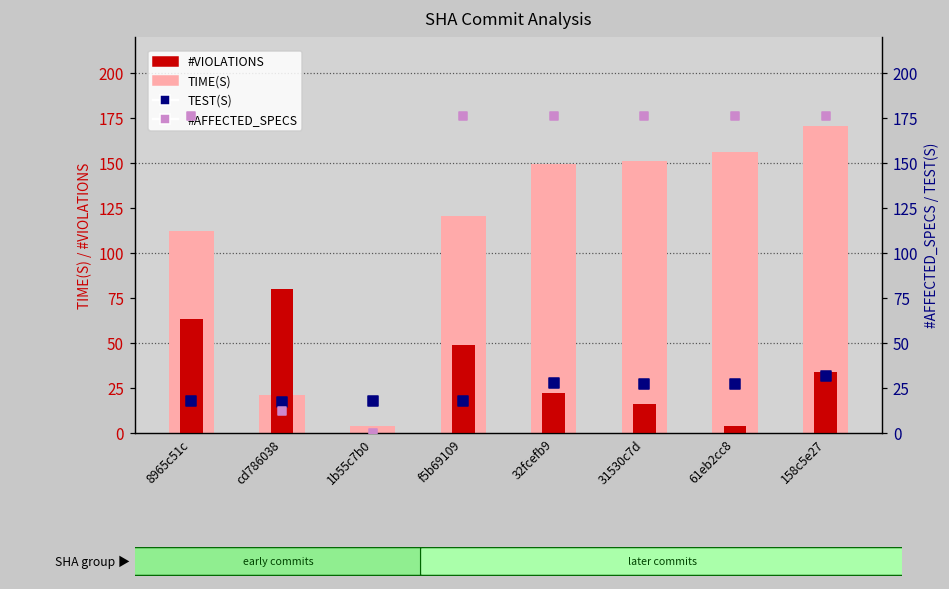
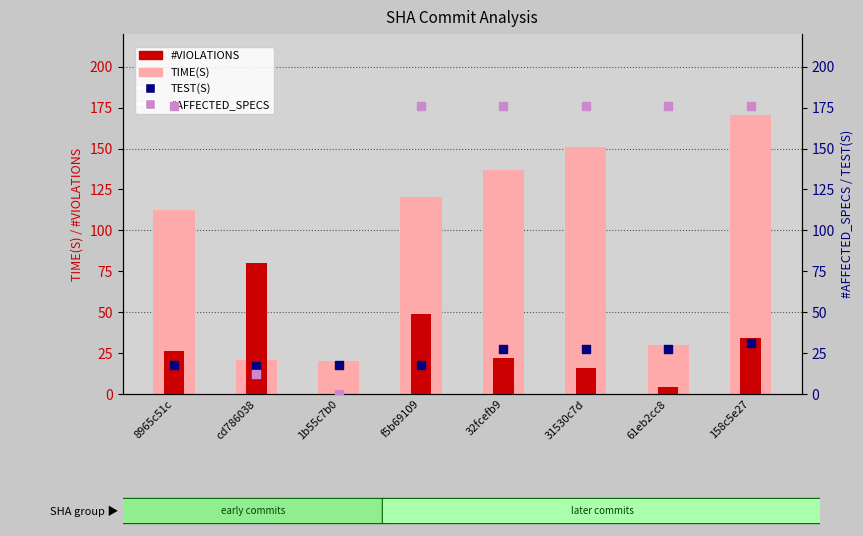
  {
    "TIME(S)": {
      "8965c51c": 112,
-     "1b55c7b0": 4,
+     "1b55c7b0": 20,
      "f5b69109": 121,
-     "32fcefb9": 150,
+     "32fcefb9": 137,
      "31530c7d": 151,
-     "61eb2cc8": 156,
+     "61eb2cc8": 30,
      "158c5e27": 171
    },
    "#VIOLATIONS": {
-     "8965c51c": 63,
+     "8965c51c": 26,
      "cd786038": 80,
      "1b55c7b0": 0
    }
  }
